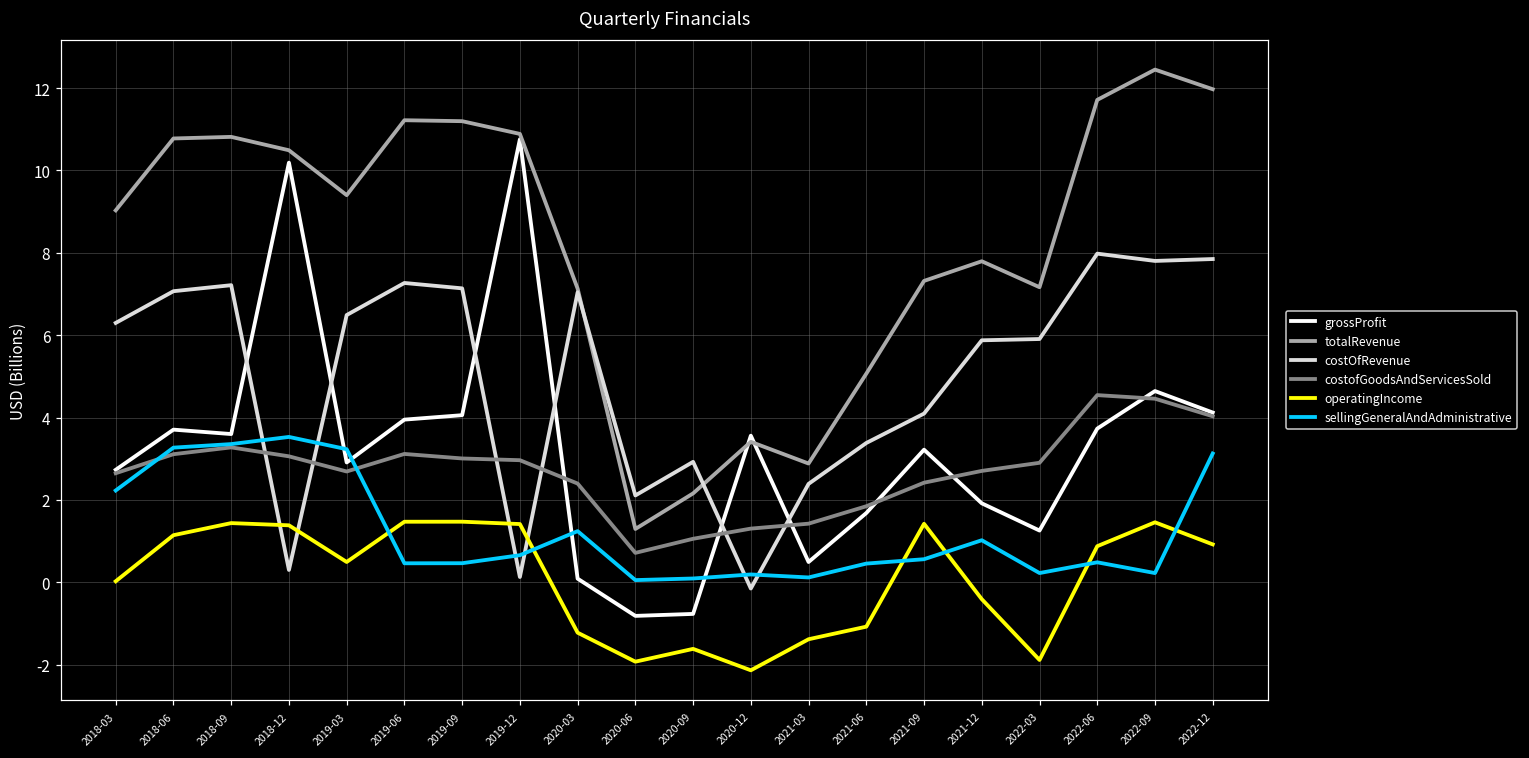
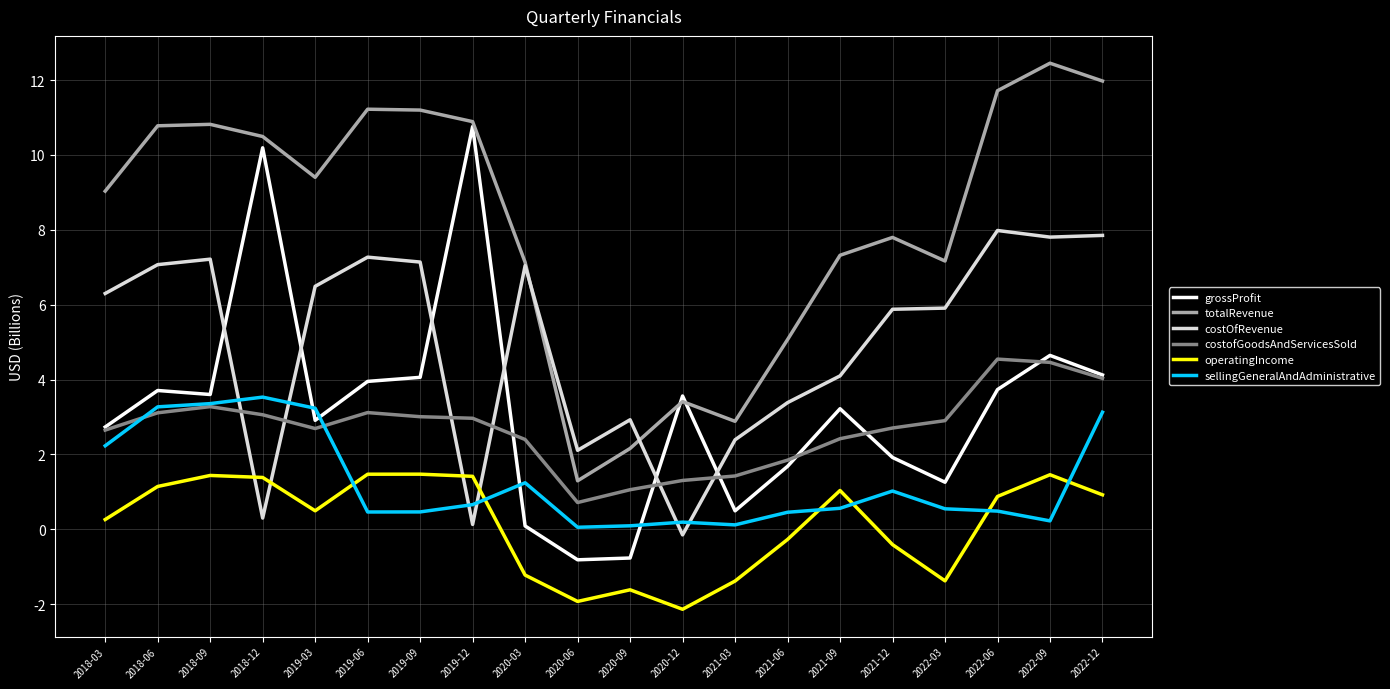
  {
    "operatingIncome": {
-     "2018-03": 0.0,
+     "2018-03": 0.3,
      "2018-06": 1.1,
      "2018-09": 1.4,
      "2018-12": 1.4,
      "2019-03": 0.5,
      "2019-06": 1.5,
      "2019-09": 1.5,
      "2019-12": 1.4,
      "2020-03": -1.2,
      "2020-06": -1.9,
      "2020-09": -1.6,
      "2020-12": -2.1,
      "2021-03": -1.4,
-     "2021-06": -1.1,
-     "2021-09": 1.4,
+     "2021-06": -0.3,
+     "2021-09": 1.0,
      "2021-12": -0.4,
-     "2022-03": -1.9,
+     "2022-03": -1.4,
      "2022-06": 0.9,
      "2022-09": 1.5,
      "2022-12": 0.9
    },
    "sellingGeneralAndAdministrative": {
      "2018-03": 2.2,
      "2018-06": 3.3,
      "2018-09": 3.4,
      "2018-12": 3.5,
      "2019-03": 3.2,
      "2019-06": 0.5,
      "2019-09": 0.5,
      "2019-12": 0.7,
      "2020-03": 1.2,
      "2020-06": 0.1,
      "2020-09": 0.1,
      "2020-12": 0.2,
      "2021-03": 0.1,
      "2021-06": 0.5,
      "2021-09": 0.6,
      "2021-12": 1.0,
-     "2022-03": 0.2,
+     "2022-03": 0.5,
      "2022-06": 0.5,
      "2022-09": 0.2,
      "2022-12": 3.1
    }
  }
